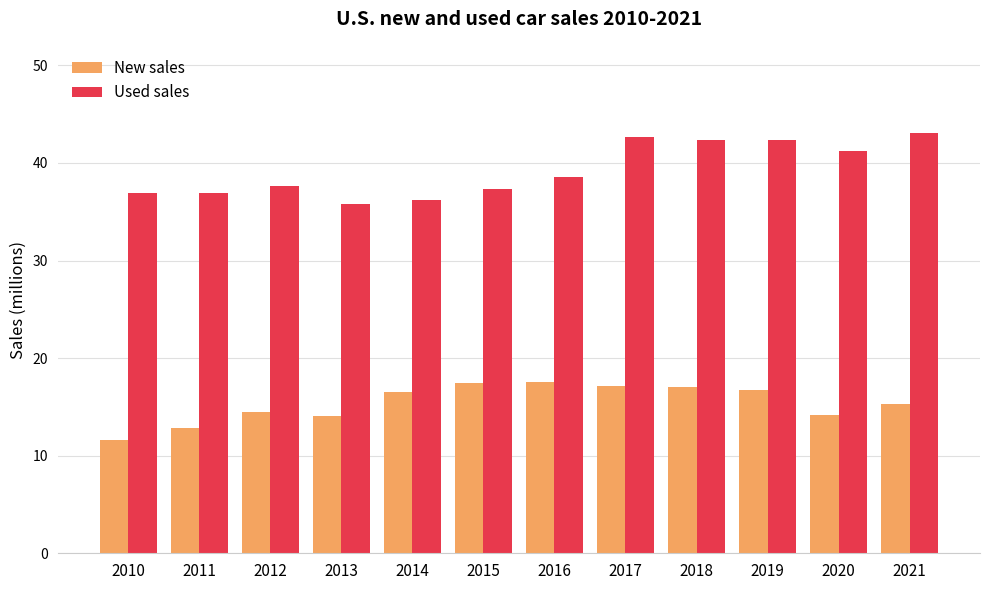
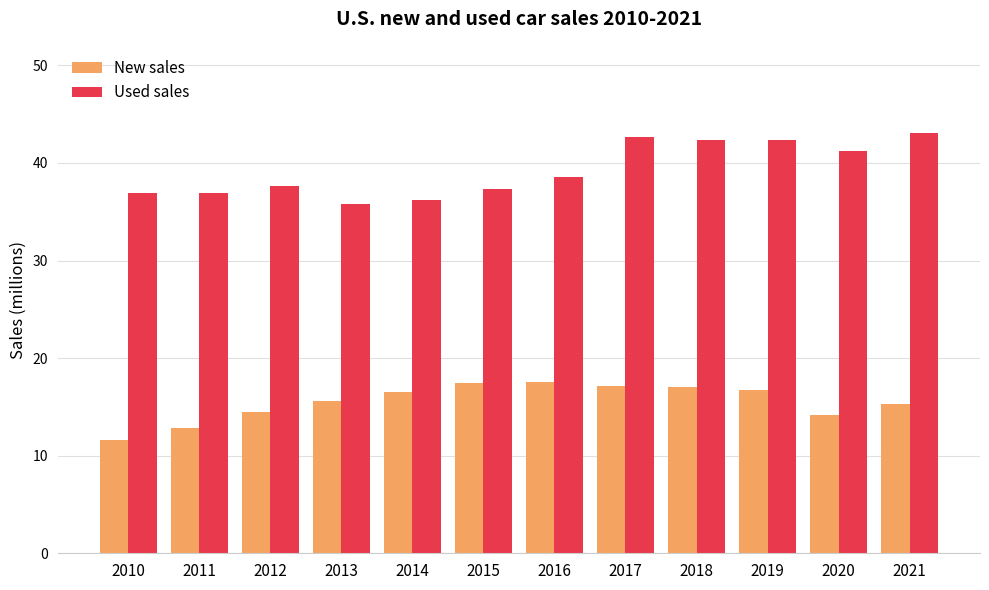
  {
    "New sales": {
      "2010": 12,
      "2011": 13,
      "2012": 15,
-     "2013": 14,
+     "2013": 16,
      "2014": 17,
      "2015": 18,
      "2016": 18,
      "2017": 17,
      "2018": 17,
      "2019": 17,
      "2020": 14,
      "2021": 15
    },
    "Used sales": {
      "2010": 37,
      "2011": 37,
      "2012": 38,
      "2013": 36,
      "2014": 36,
      "2015": 37,
      "2016": 39,
      "2017": 43,
      "2018": 42,
      "2019": 42,
      "2020": 41,
      "2021": 43
    }
  }
